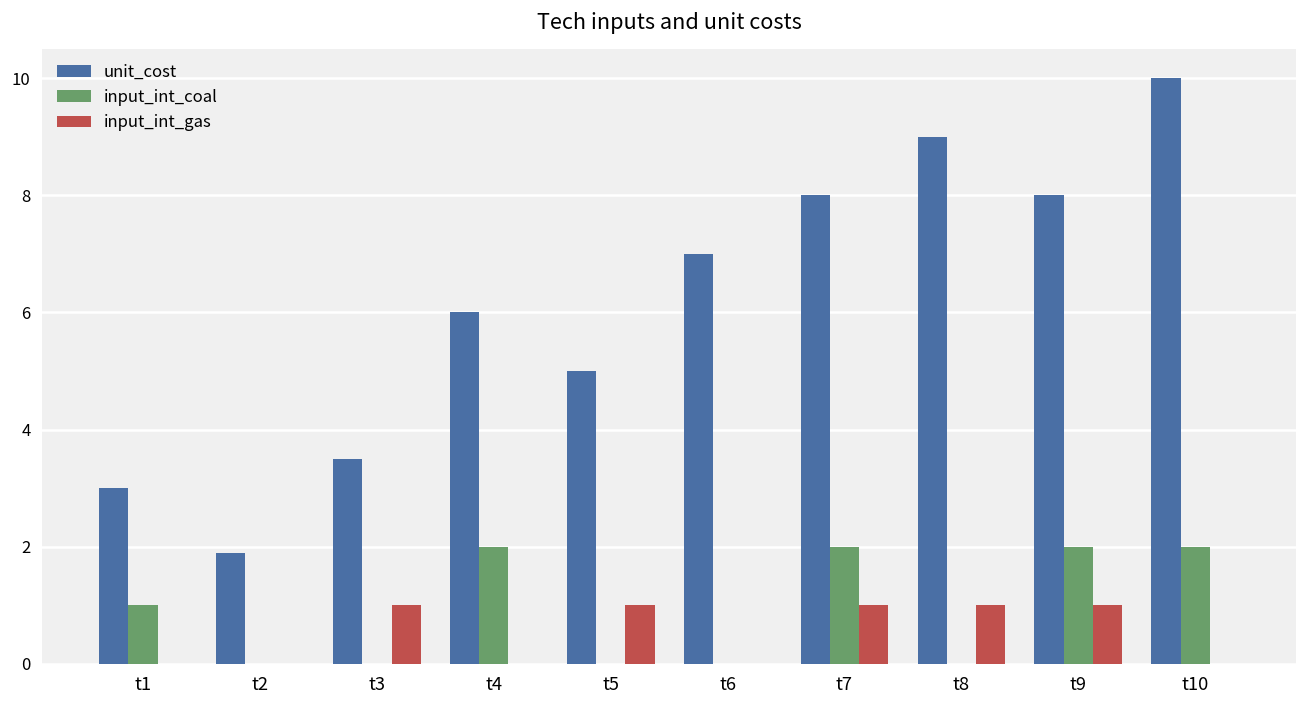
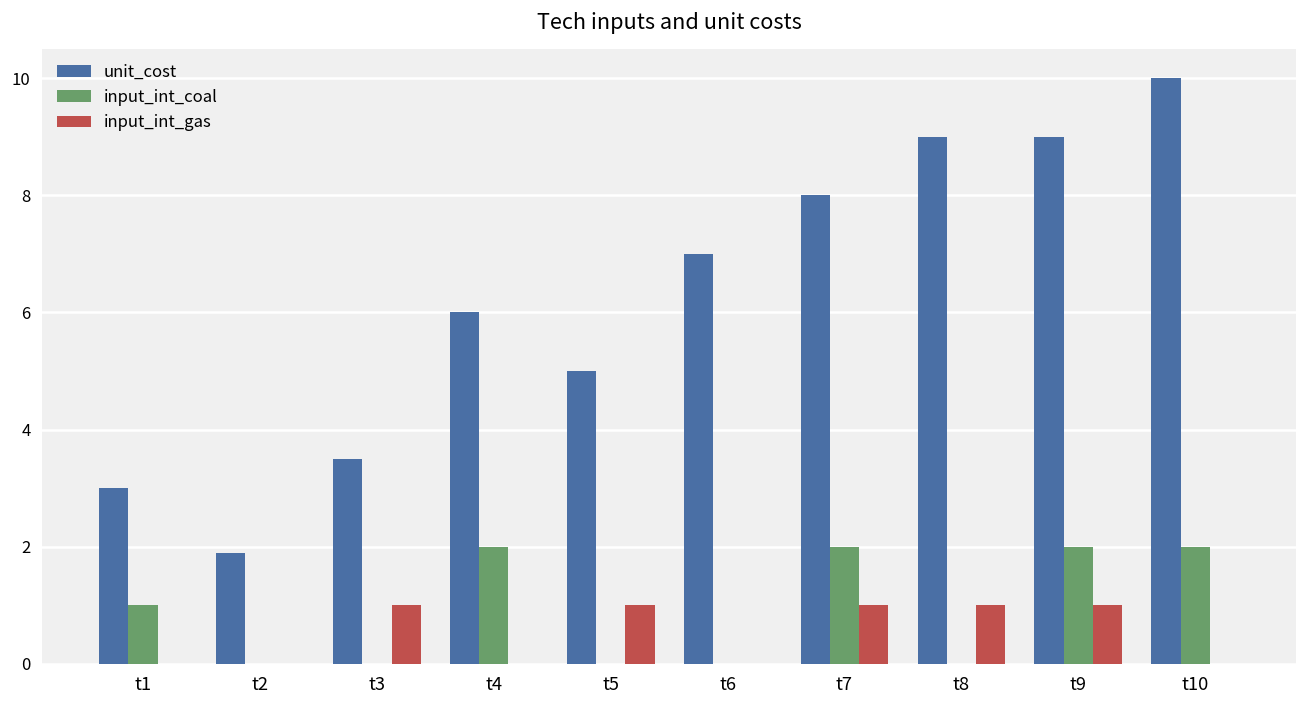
  {
    "unit_cost": {
      "t1": 3,
      "t2": 1.9,
      "t3": 3.5,
      "t4": 6,
      "t5": 5,
      "t6": 7,
      "t7": 8,
      "t8": 9,
-     "t9": 8,
+     "t9": 9,
      "t10": 10
    },
    "input_int_coal": {
      "t1": 1,
      "t2": 0,
      "t3": 0,
      "t4": 2,
      "t5": 0,
      "t6": 0,
      "t7": 2,
      "t8": 0,
      "t9": 2,
      "t10": 2
    },
    "input_int_gas": {
      "t1": 0,
      "t2": 0,
      "t3": 1,
      "t4": 0,
      "t5": 1,
      "t6": 0,
      "t7": 1,
      "t8": 1,
      "t9": 1,
      "t10": 0
    }
  }
